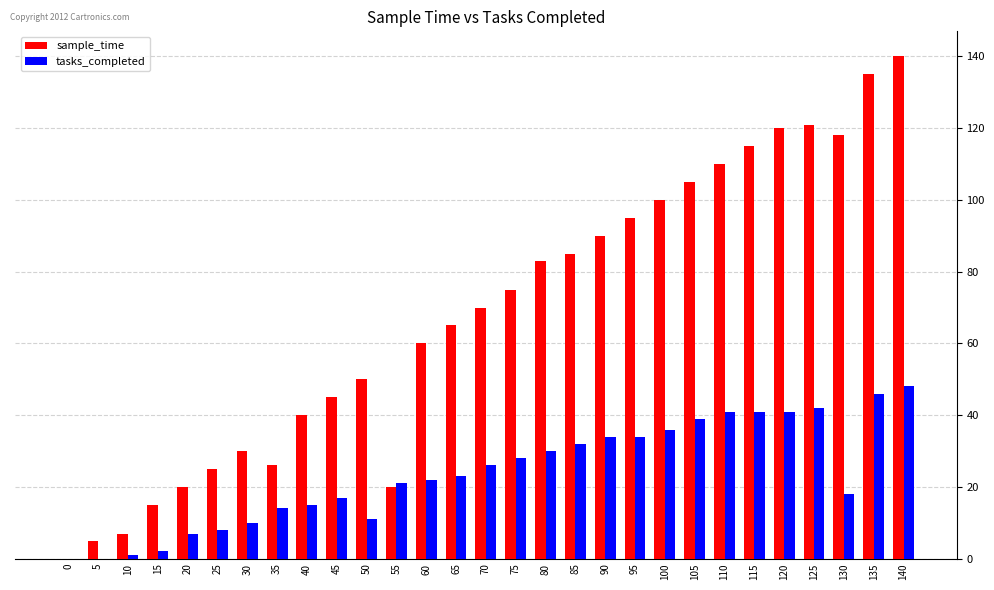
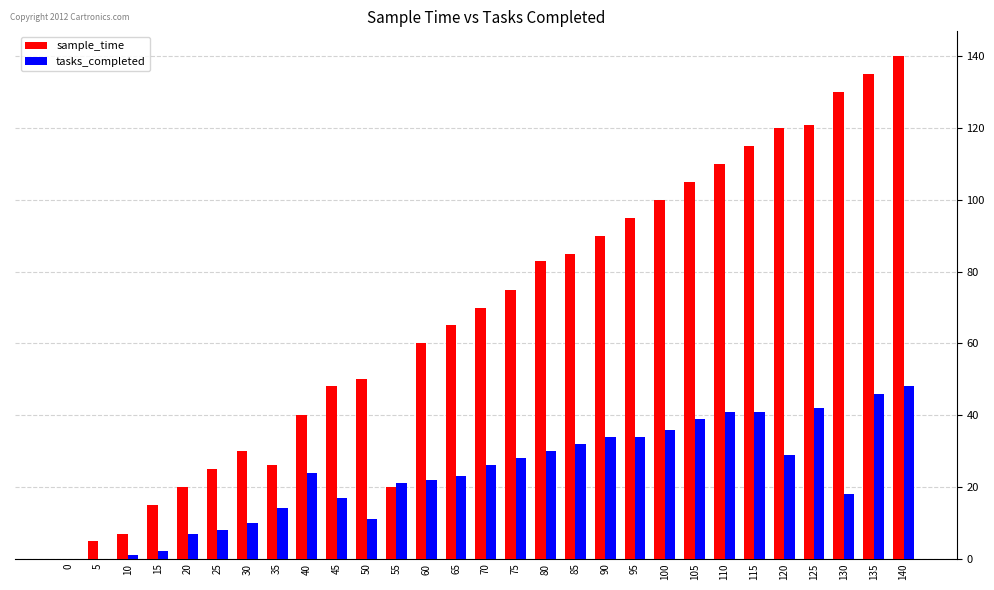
  {
    "sample_time": {
      "0": 0,
      "5": 5,
      "10": 7,
      "15": 15,
      "20": 20,
      "25": 25,
      "30": 30,
      "35": 26,
      "40": 40,
-     "45": 45,
+     "45": 48,
      "50": 50,
      "55": 20,
      "60": 60,
      "65": 65,
      "70": 70,
      "75": 75,
      "80": 83,
      "85": 85,
      "90": 90,
      "95": 95,
      "100": 100,
      "105": 105,
      "110": 110,
      "115": 115,
      "120": 120,
      "125": 121,
-     "130": 118,
+     "130": 130,
      "135": 135,
      "140": 140
    },
    "tasks_completed": {
      "0": 0,
      "5": 0,
      "10": 1,
      "15": 2,
      "20": 7,
      "25": 8,
      "30": 10,
      "35": 14,
-     "40": 15,
+     "40": 24,
      "45": 17,
      "50": 11,
      "55": 21,
      "60": 22,
      "65": 23,
      "70": 26,
      "75": 28,
      "80": 30,
      "85": 32,
      "90": 34,
      "95": 34,
      "100": 36,
      "105": 39,
      "110": 41,
      "115": 41,
-     "120": 41,
+     "120": 29,
      "125": 42,
      "130": 18,
      "135": 46,
      "140": 48
    }
  }
